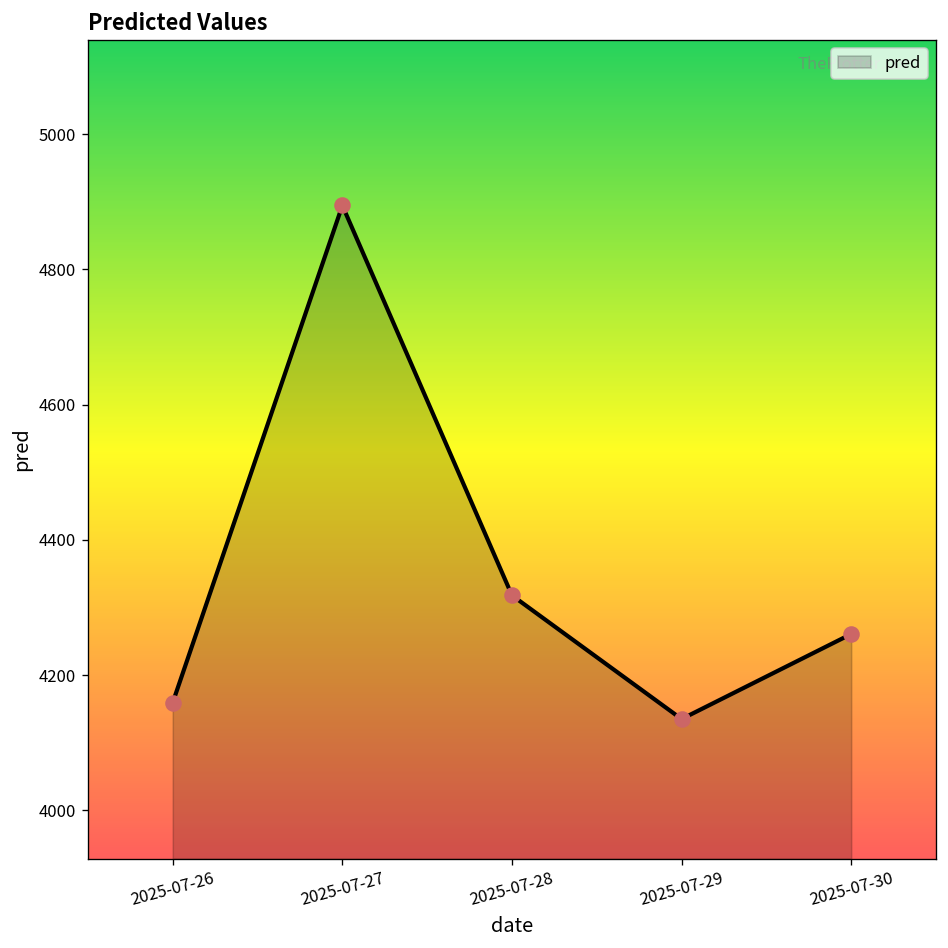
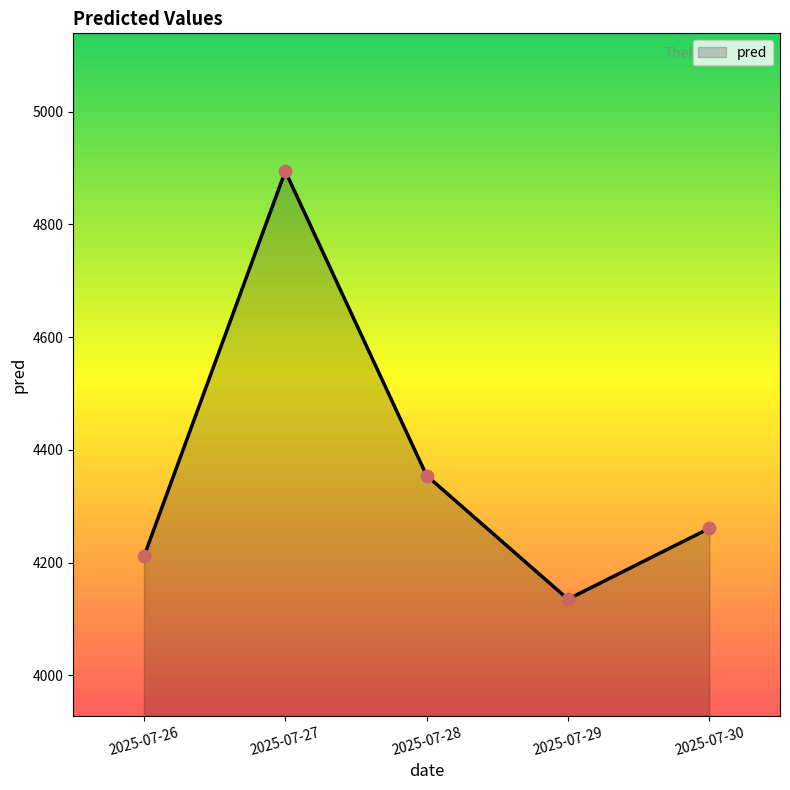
  {
-   "2025-07-26": 4160,
+   "2025-07-26": 4210,
    "2025-07-27": 4890,
-   "2025-07-28": 4320,
+   "2025-07-28": 4350,
    "2025-07-29": 4140,
    "2025-07-30": 4260
  }
